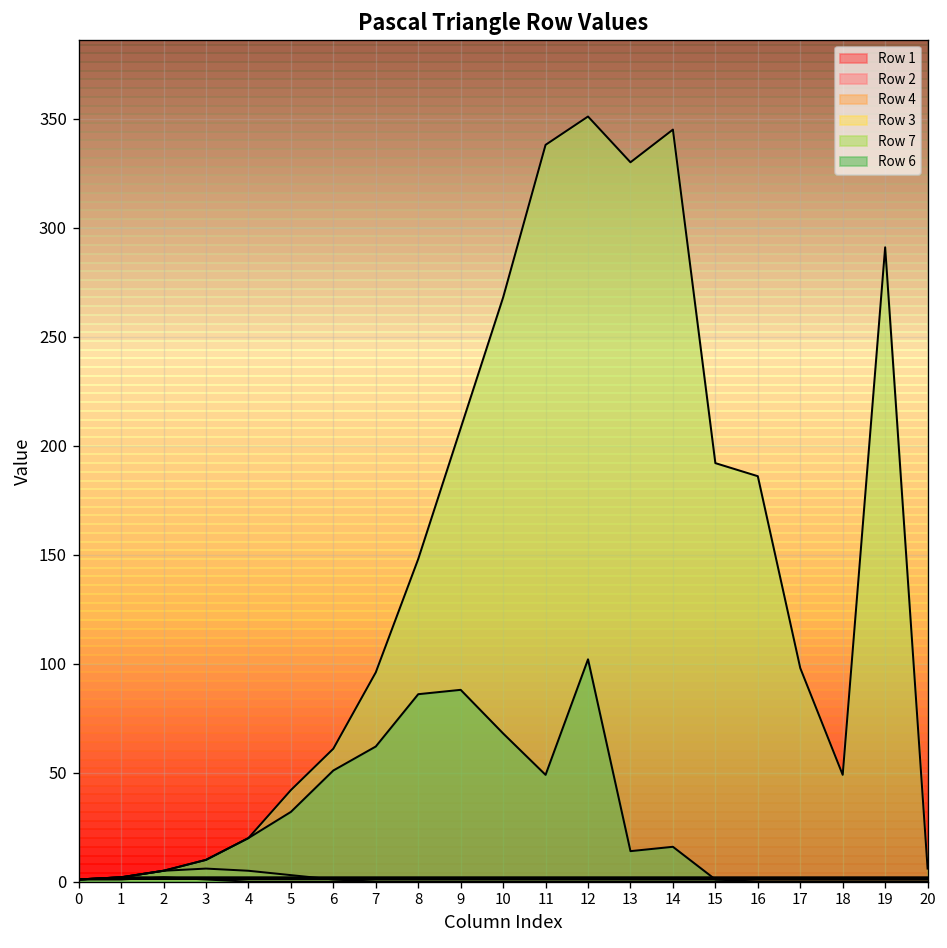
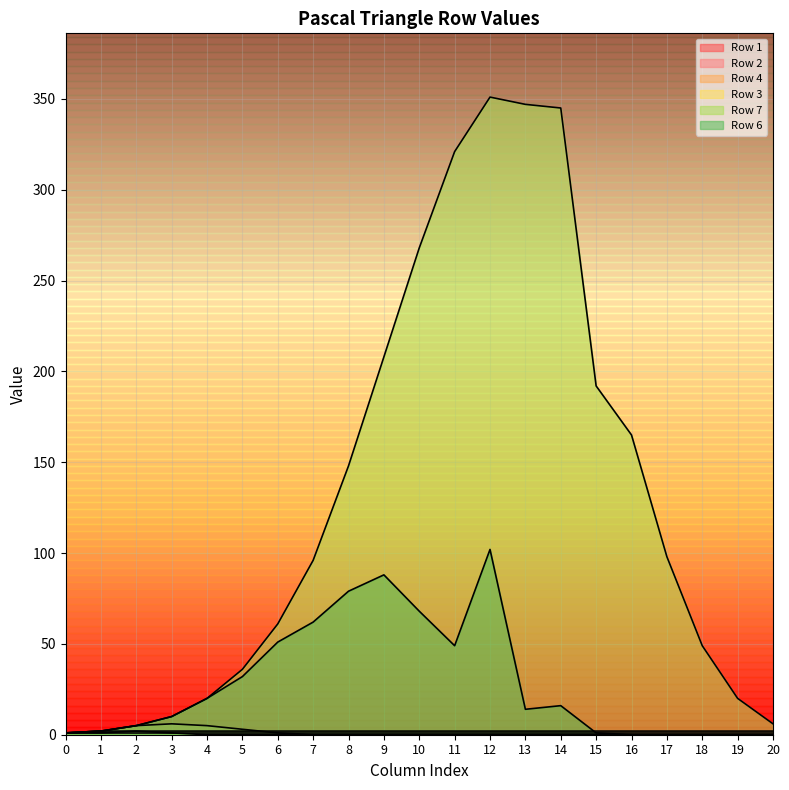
  {
    "Row 7": {
-     "5": 42,
+     "5": 36,
      "6": 61,
      "7": 96,
      "8": 148,
      "9": 208,
      "10": 268,
-     "11": 338,
+     "11": 321,
      "12": 351,
-     "13": 330,
+     "13": 347,
      "14": 345,
      "15": 192,
-     "16": 186,
+     "16": 165,
      "17": 98,
      "18": 49,
-     "19": 291,
+     "19": 20,
      "20": 6
    },
    "Row 6": {
      "5": 32,
      "6": 51,
      "7": 62,
-     "8": 86,
+     "8": 79,
      "9": 88,
      "10": 68,
      "11": 49,
      "12": 102,
      "13": 14,
      "14": 16
    }
  }
